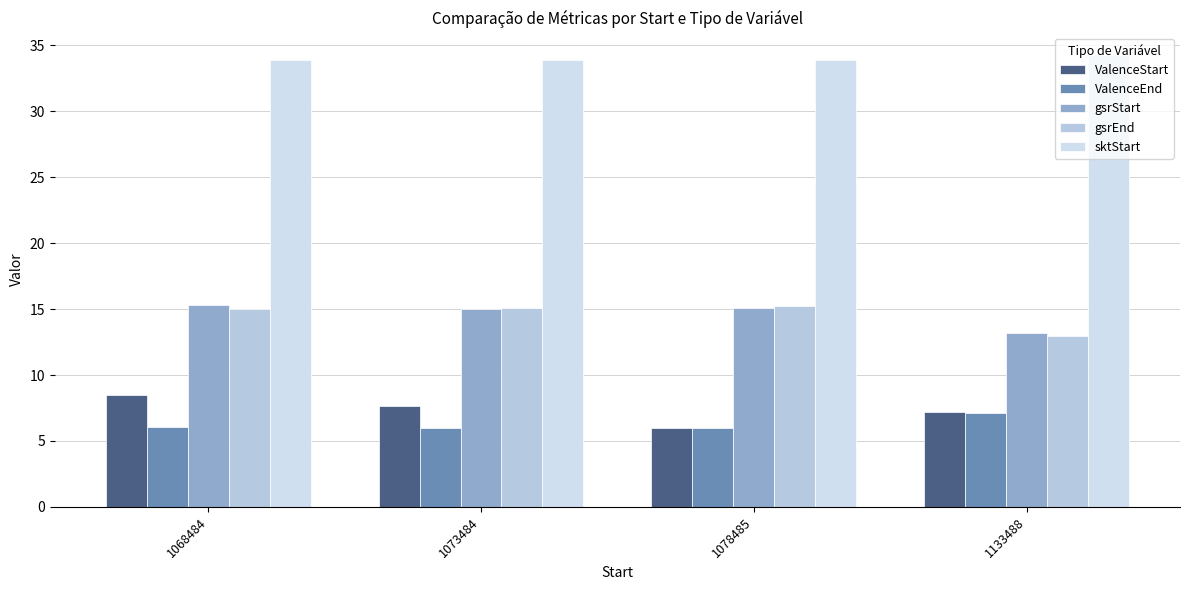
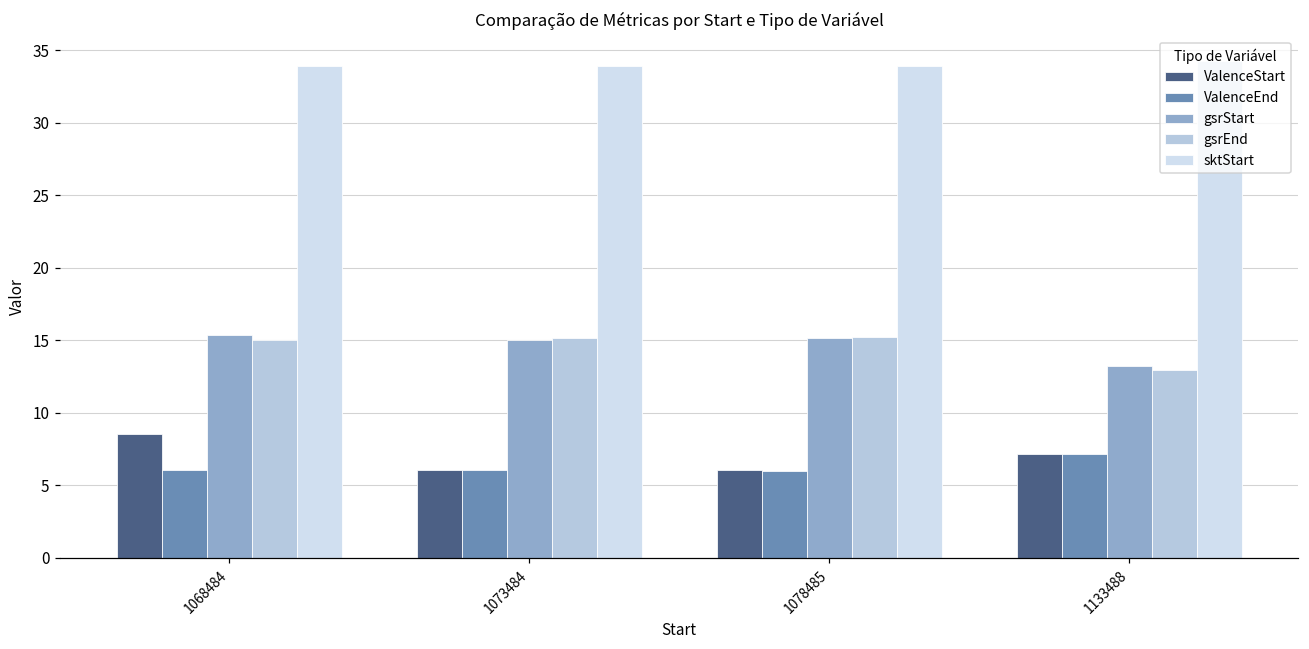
  {
    "ValenceStart": {
      "1068484": 8.5,
-     "1073484": 7.6,
+     "1073484": 6.1,
      "1078485": 6.0,
      "1133488": 7.2
    }
  }
